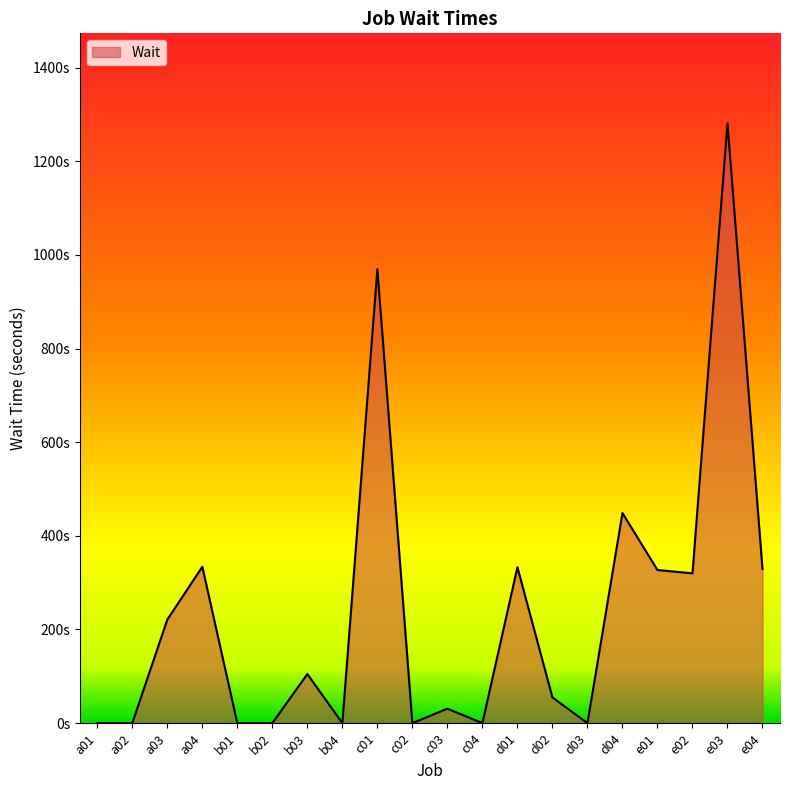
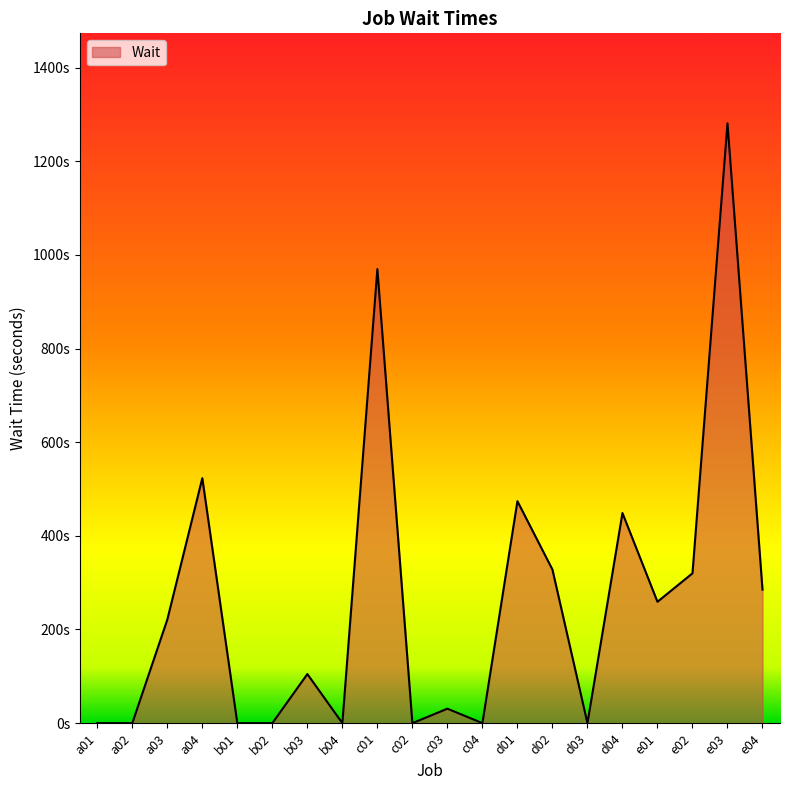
  {
    "a01": "0s",
    "a02": "0s",
    "a03": "220s",
-   "a04": "330s",
+   "a04": "520s",
    "b01": "0s",
    "b02": "0s",
    "b03": "100s",
    "b04": "0s",
    "c01": "970s",
    "c02": "0s",
    "c03": "30s",
    "c04": "0s",
-   "d01": "330s",
-   "d02": "50s",
+   "d01": "470s",
+   "d02": "330s",
    "d03": "0s",
    "d04": "450s",
-   "e01": "330s",
+   "e01": "260s",
    "e02": "320s",
    "e03": "1280s",
-   "e04": "330s"
+   "e04": "290s"
  }
